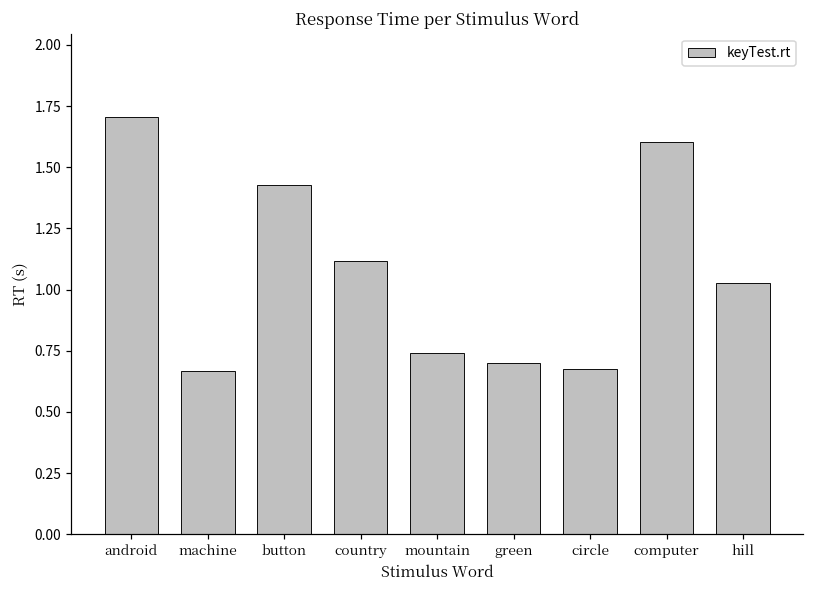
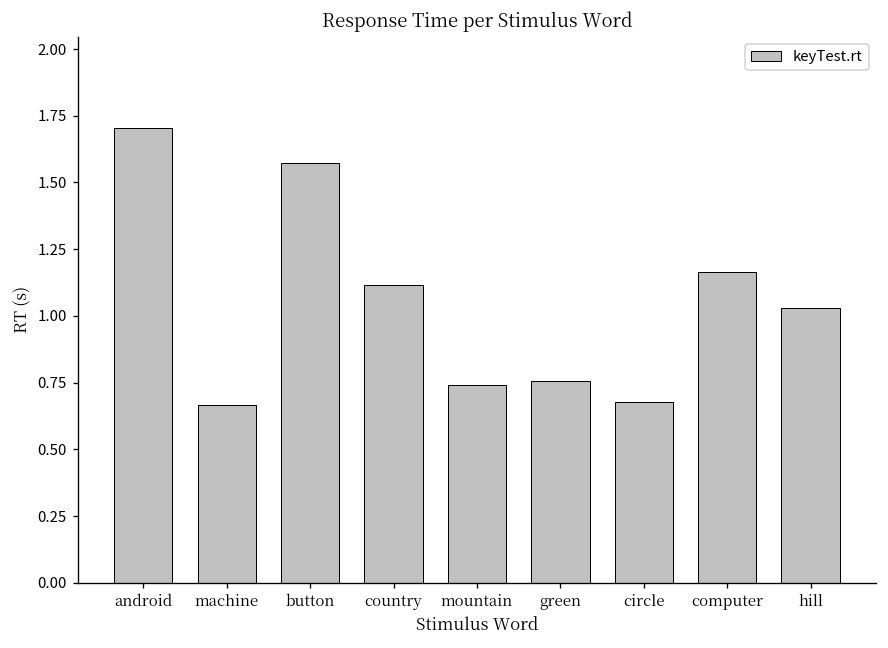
  {
    "android": 1.70,
    "machine": 0.67,
-   "button": 1.43,
+   "button": 1.57,
    "country": 1.12,
    "mountain": 0.74,
-   "green": 0.70,
+   "green": 0.76,
    "circle": 0.68,
-   "computer": 1.60,
+   "computer": 1.16,
    "hill": 1.03
  }
